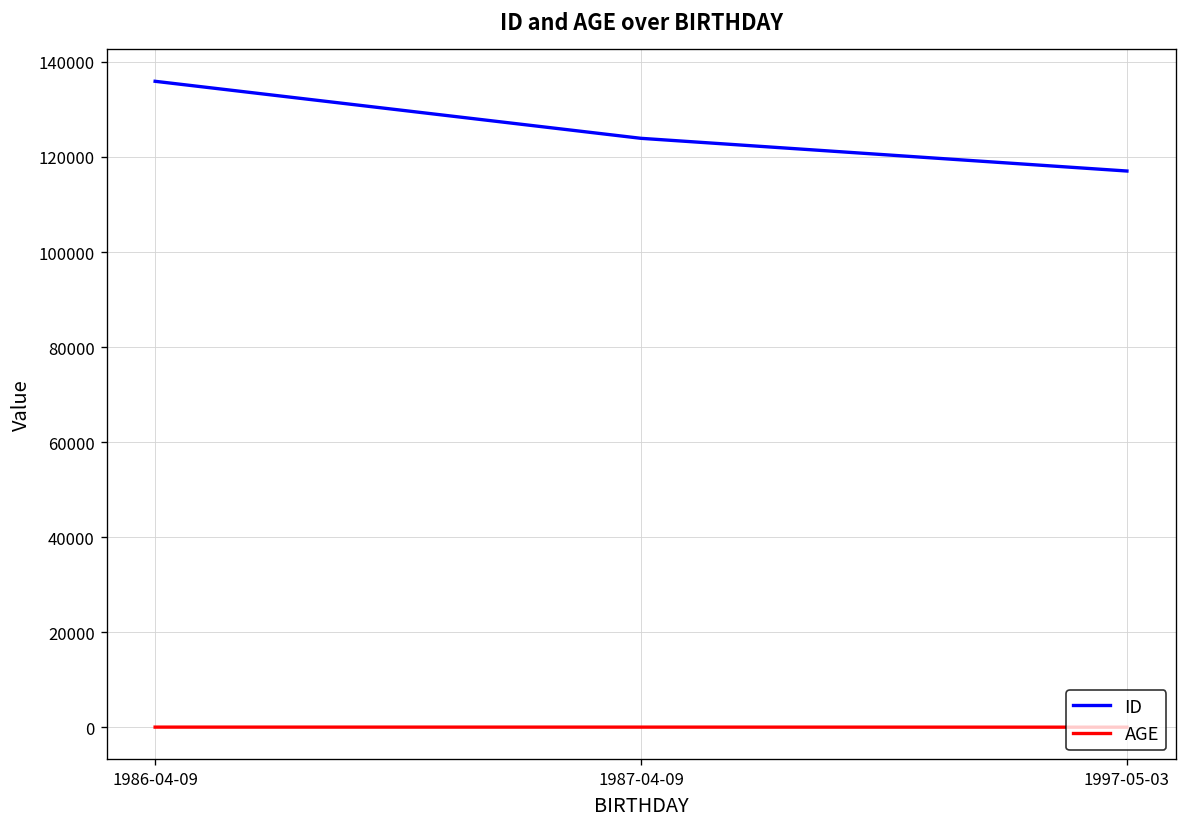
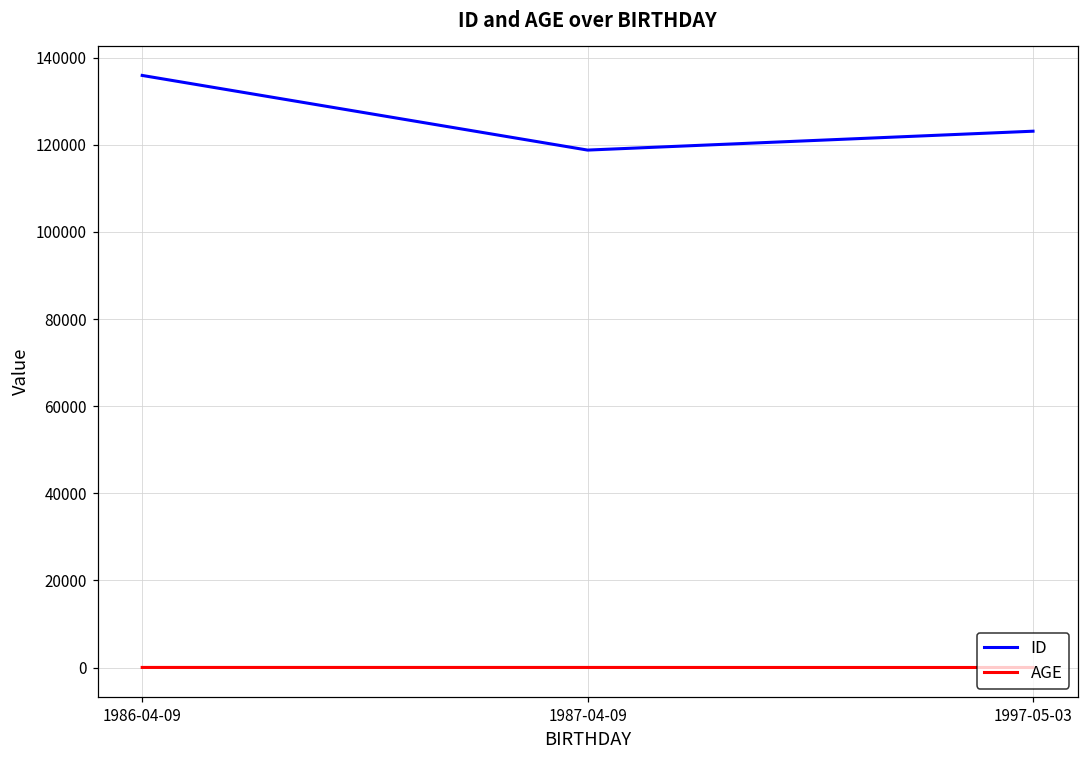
  {
    "ID": {
      "1986-04-09": 136000,
-     "1987-04-09": 124000,
-     "1997-05-03": 117000
+     "1987-04-09": 119000,
+     "1997-05-03": 123000
    },
    "AGE": {
      "1986-04-09": 0,
      "1987-04-09": 0
    }
  }
